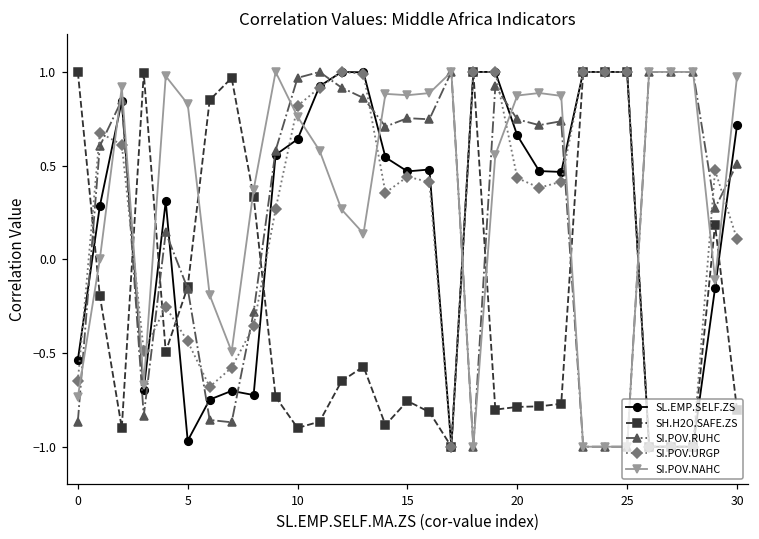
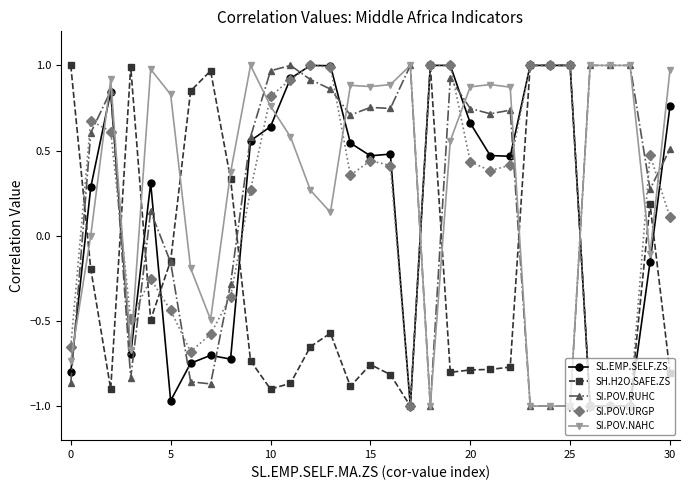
  {
    "SL.EMP.SELF.ZS": {
-     "0": -0.54,
+     "0": -0.80,
      "5": -0.97,
      "10": 0.64,
      "15": 0.47,
      "20": 0.66,
-     "30": 0.71
+     "30": 0.76
    }
  }
